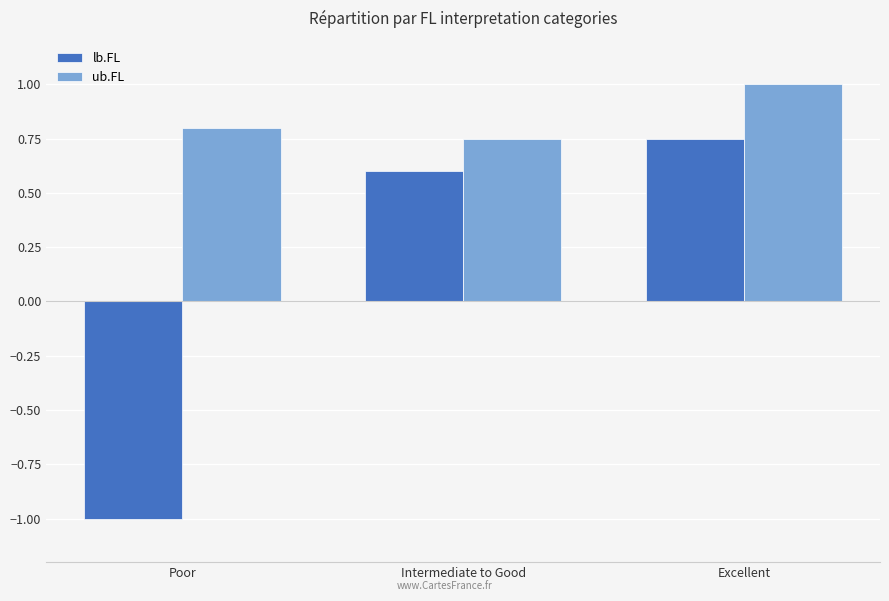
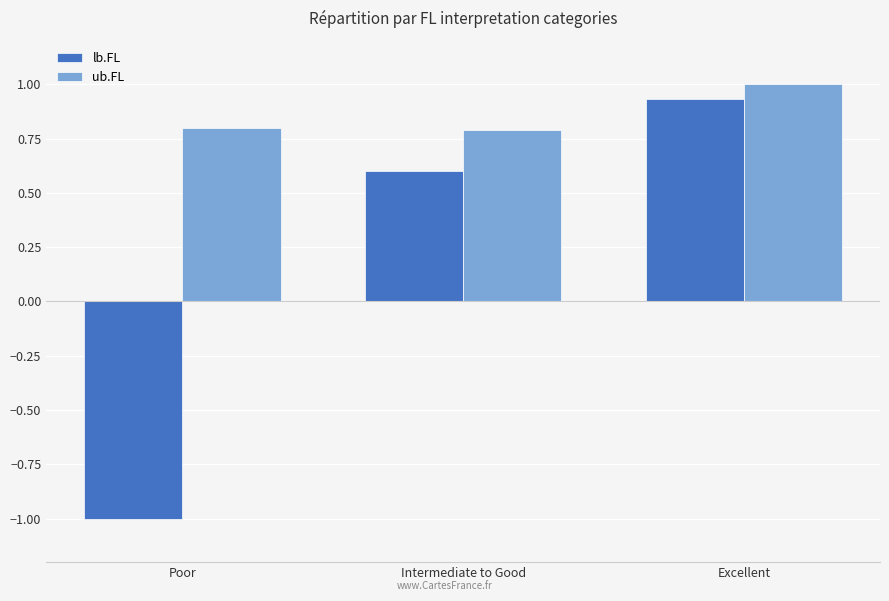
  {
    "lb.FL": {
      "Poor": -1.00,
      "Intermediate to Good": 0.60,
-     "Excellent": 0.75
+     "Excellent": 0.93
    },
    "ub.FL": {
      "Poor": 0.80,
-     "Intermediate to Good": 0.75,
+     "Intermediate to Good": 0.79,
      "Excellent": 1.00
    }
  }
